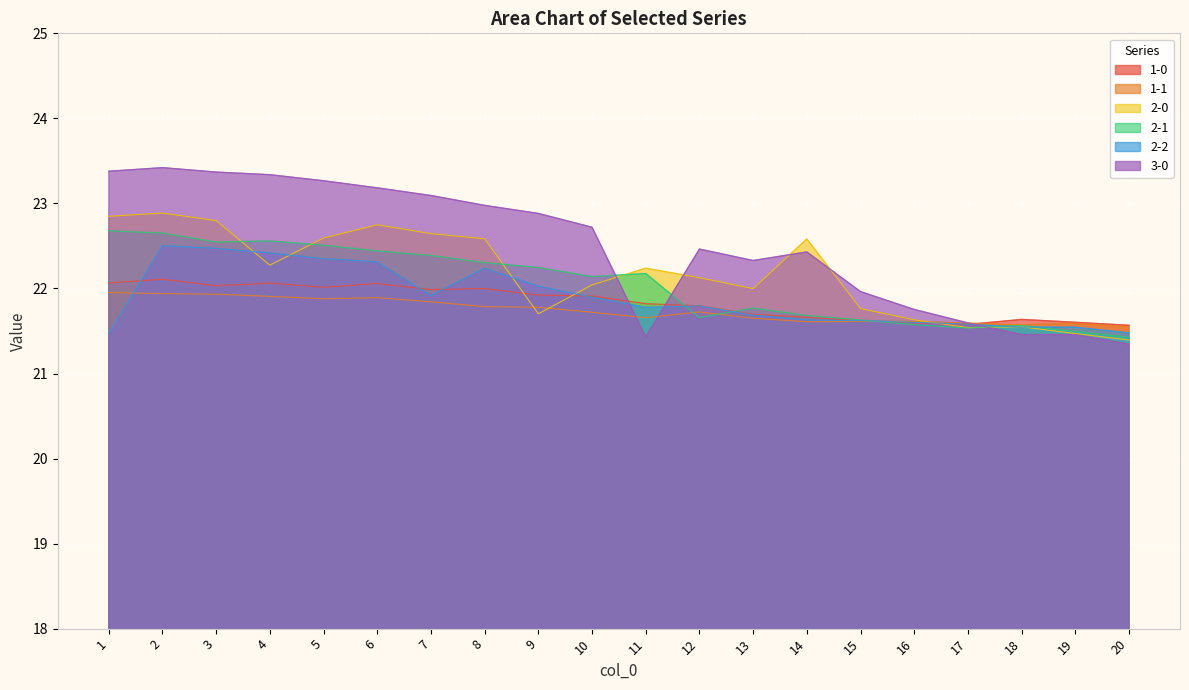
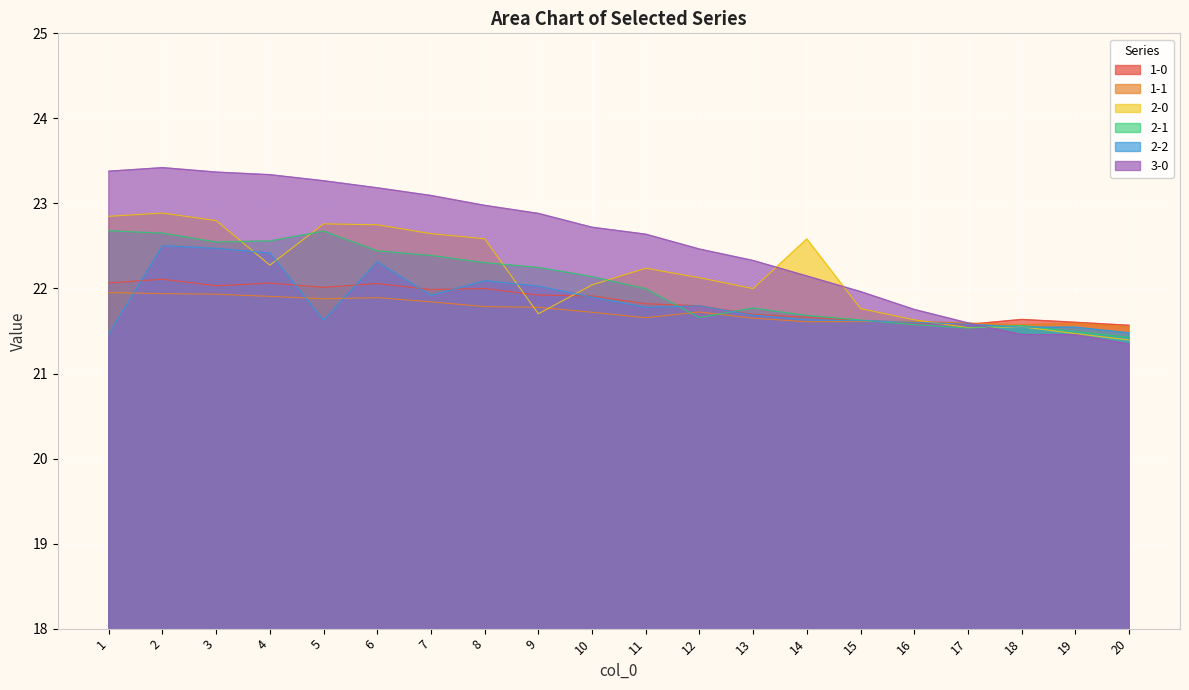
  {
    "2-0": {
      "1": 22.8,
      "2": 22.9,
      "3": 22.8,
      "4": 22.3,
-     "5": 22.6,
+     "5": 22.8,
      "6": 22.7,
      "7": 22.6,
      "8": 22.6,
      "9": 21.7,
      "10": 22.0,
      "11": 22.2,
      "12": 22.1,
      "13": 22.0,
      "14": 22.6,
      "15": 21.8
    },
    "2-1": {
      "1": 22.7,
      "2": 22.7,
      "3": 22.5,
      "4": 22.6,
-     "5": 22.5,
+     "5": 22.7,
      "6": 22.4,
      "7": 22.4,
      "8": 22.3,
      "9": 22.2,
      "10": 22.1,
-     "11": 22.2,
+     "11": 22.0,
      "12": 21.7,
      "13": 21.8
    },
    "2-2": {
      "1": 21.5,
      "2": 22.5,
      "3": 22.5,
      "4": 22.4,
-     "5": 22.4,
+     "5": 21.6,
      "6": 22.3,
      "7": 21.9,
-     "8": 22.2,
+     "8": 22.1,
      "9": 22.0,
      "11": 21.8,
      "19": 21.5,
      "20": 21.5
    },
    "3-0": {
      "1": 23.4,
      "2": 23.4,
      "3": 23.4,
      "4": 23.3,
      "5": 23.3,
      "6": 23.2,
      "7": 23.1,
      "8": 23.0,
      "9": 22.9,
      "10": 22.7,
-     "11": 21.4,
+     "11": 22.6,
      "12": 22.5,
      "13": 22.3,
-     "14": 22.4,
+     "14": 22.1,
      "15": 22.0,
      "16": 21.8,
      "18": 21.5,
      "20": 21.3
    }
  }
